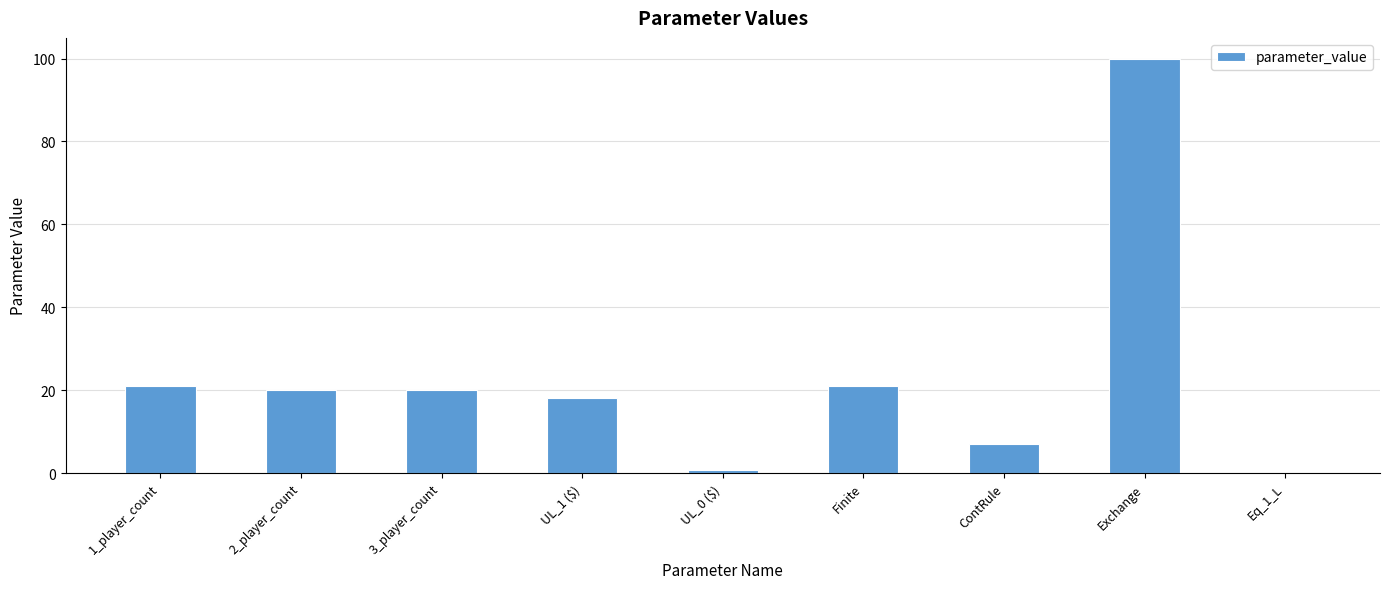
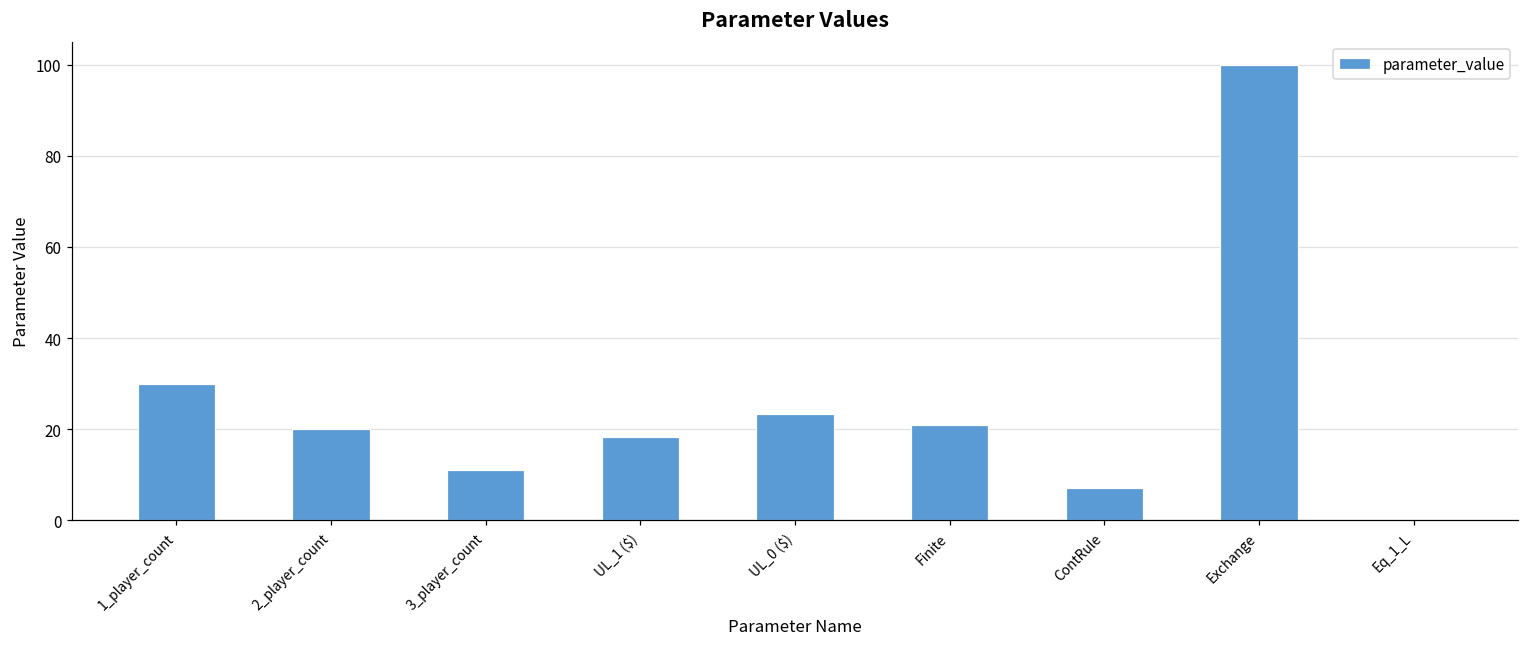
  {
-   "1_player_count": 21,
+   "1_player_count": 30,
    "2_player_count": 20,
-   "3_player_count": 20,
+   "3_player_count": 11,
    "UL_1 ($)": 18,
-   "UL_0 ($)": 1,
+   "UL_0 ($)": 23,
    "Finite": 21,
    "ContRule": 7,
    "Exchange": 100,
    "Eq_1_L": 0
  }
